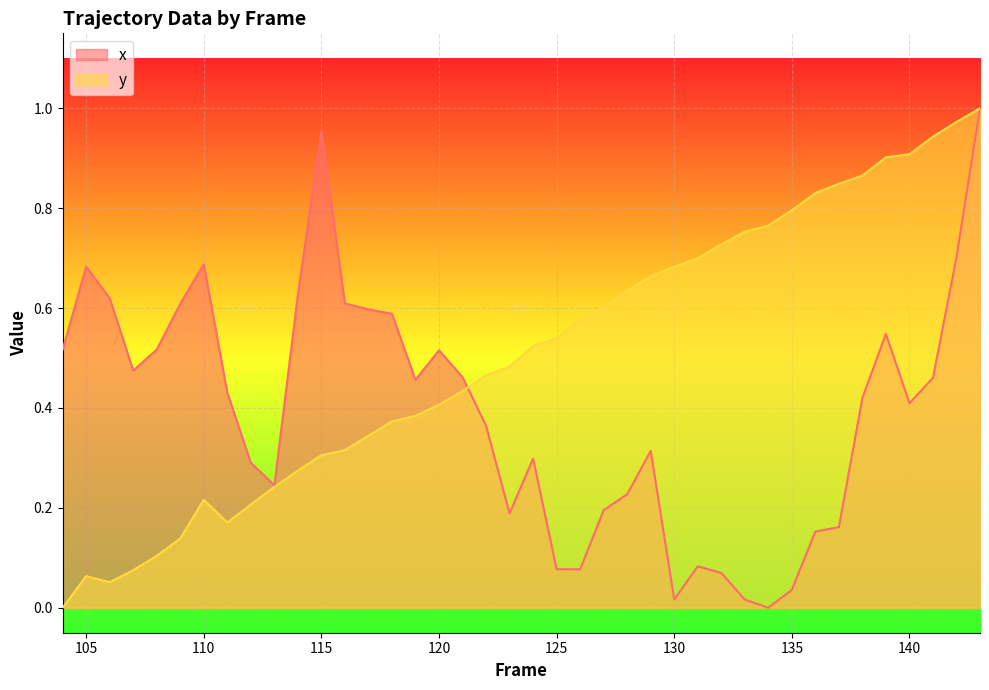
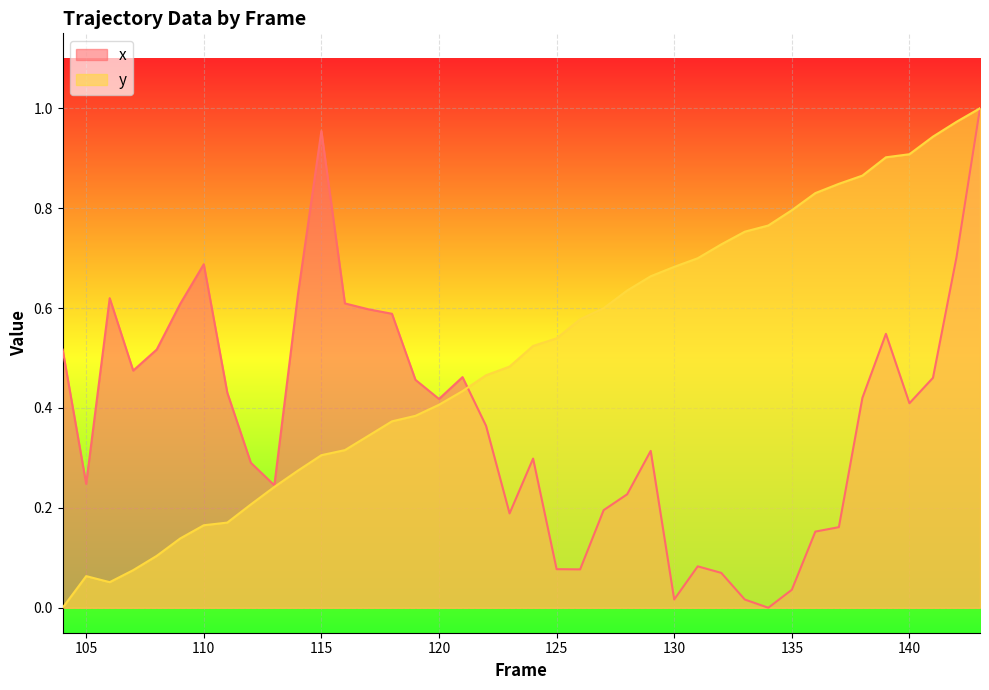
  {
    "x": {
-     "105": 0.68,
+     "105": 0.25,
      "110": 0.69,
      "115": 0.95,
-     "120": 0.52,
+     "120": 0.42,
      "125": 0.08,
      "130": 0.02,
      "135": 0.04,
      "140": 0.41
    },
    "y": {
      "105": 0.06,
-     "110": 0.22,
+     "110": 0.17,
      "115": 0.31,
      "120": 0.41,
      "125": 0.54,
      "130": 0.68,
      "135": 0.80,
      "140": 0.91
    }
  }
